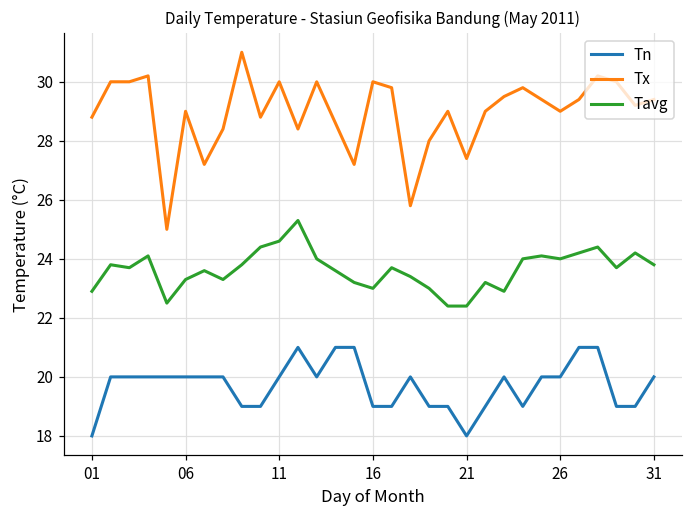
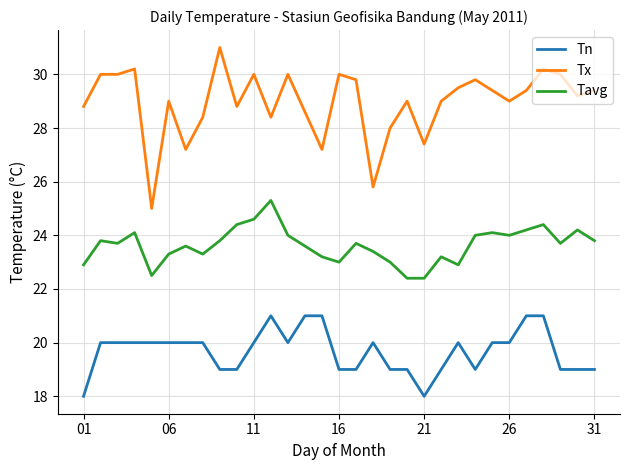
  {
    "Tn": {
      "01": 18,
      "06": 20,
      "11": 20,
      "16": 19,
      "21": 18,
      "26": 20,
-     "31": 20
+     "31": 19
    },
    "Tx": {
      "01": 28.8,
      "06": 29,
      "11": 30,
      "16": 30,
      "21": 27.4,
      "26": 29
    },
    "Tavg": {
      "01": 22.9,
      "06": 23.3,
      "11": 24.6,
      "16": 23,
      "21": 22.4,
      "26": 24,
      "31": 23.8
    }
  }
